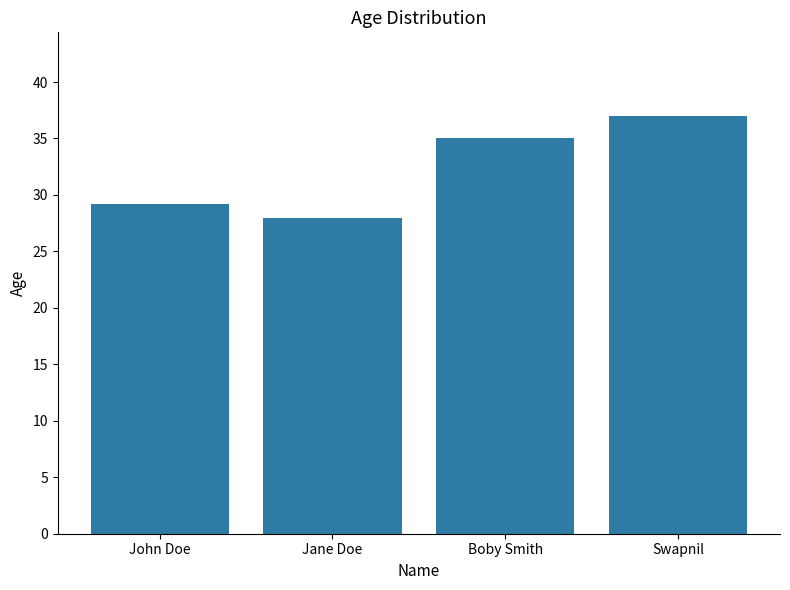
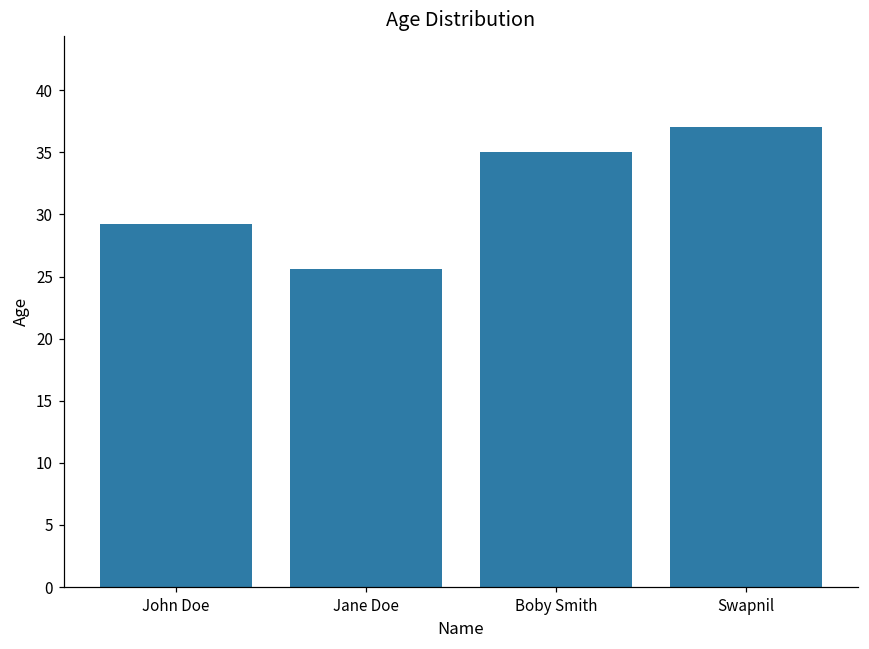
  {
    "John Doe": 29.2,
-   "Jane Doe": 28.0,
+   "Jane Doe": 25.6,
    "Boby Smith": 35.0,
    "Swapnil": 37.0
  }
